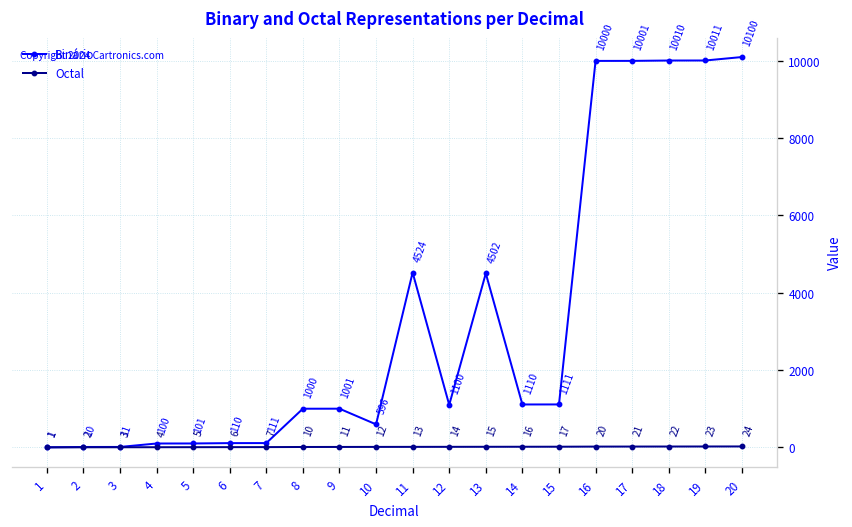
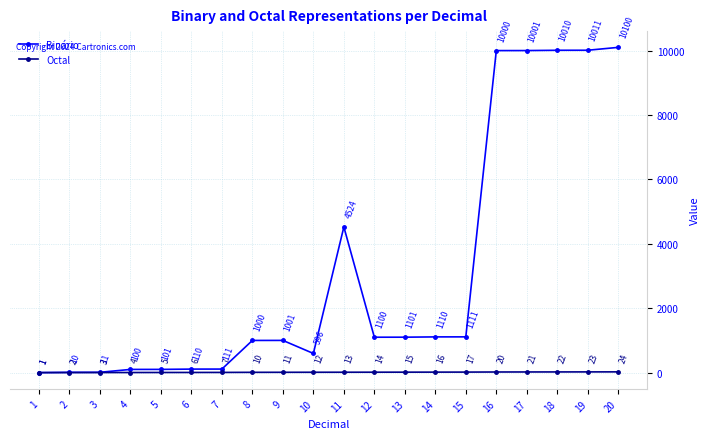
  {
    "Binário": {
      "8": 1000,
      "9": 1001,
      "10": 596,
      "11": 4524,
      "12": 1100,
-     "13": 4502,
+     "13": 1101,
      "14": 1110,
      "15": 1111,
      "16": 10000,
      "17": 10001,
      "18": 10010,
      "19": 10011,
      "20": 10100
    },
    "Octal": {
      "8": 10,
      "9": 11,
      "11": 13,
      "12": 14,
      "13": 15,
      "14": 16,
      "15": 17,
      "16": 20,
      "17": 21,
      "18": 22,
      "19": 23,
      "20": 24
    }
  }
